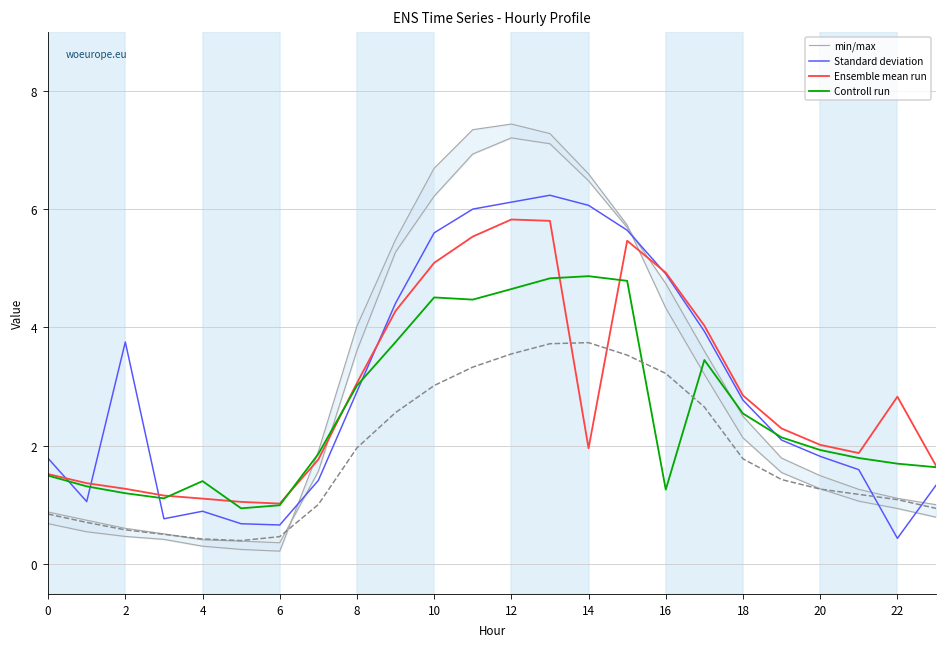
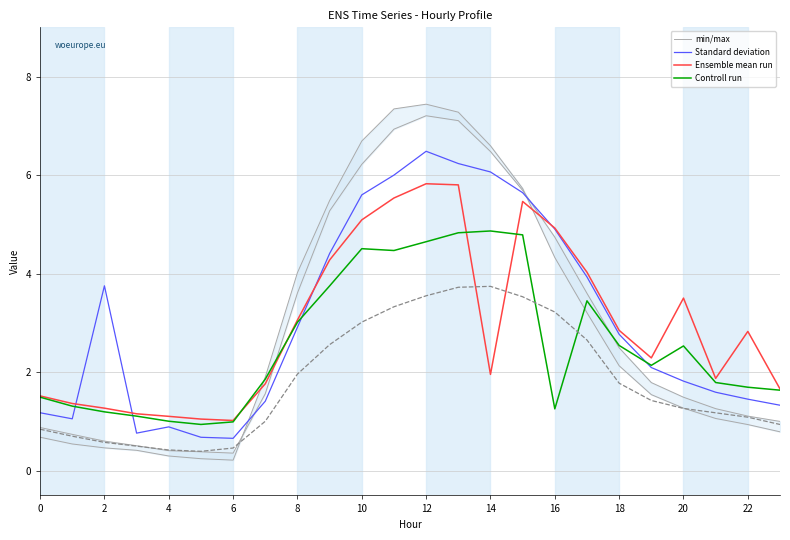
  {
    "Standard deviation": {
-     "0": 1.8,
+     "0": 1.2,
      "2": 3.8,
      "4": 0.9,
      "6": 0.7,
      "8": 2.9,
      "10": 5.6,
-     "12": 6.1,
+     "12": 6.5,
      "14": 6.1,
      "18": 2.8,
      "20": 1.8,
-     "22": 0.4
+     "22": 1.5
    },
    "Ensemble mean run": {
      "2": 1.3,
      "4": 1.1,
      "10": 5.1,
      "12": 5.8,
      "14": 2.0,
      "18": 2.8,
-     "20": 2.0,
+     "20": 3.5,
      "22": 2.8
    },
    "Controll run": {
      "2": 1.2,
-     "4": 1.4,
+     "4": 1.0,
      "10": 4.5,
      "12": 4.6,
      "14": 4.9,
      "16": 1.3,
-     "20": 1.9,
+     "20": 2.5,
      "22": 1.7
    }
  }
